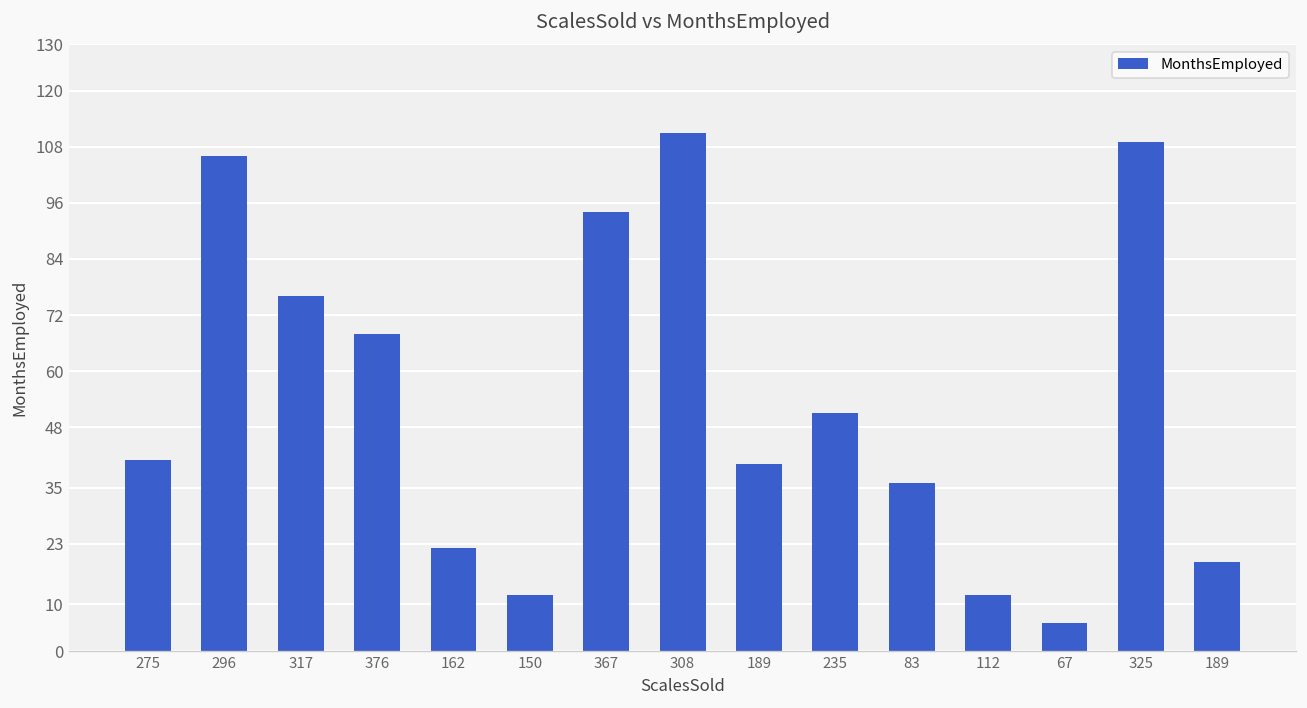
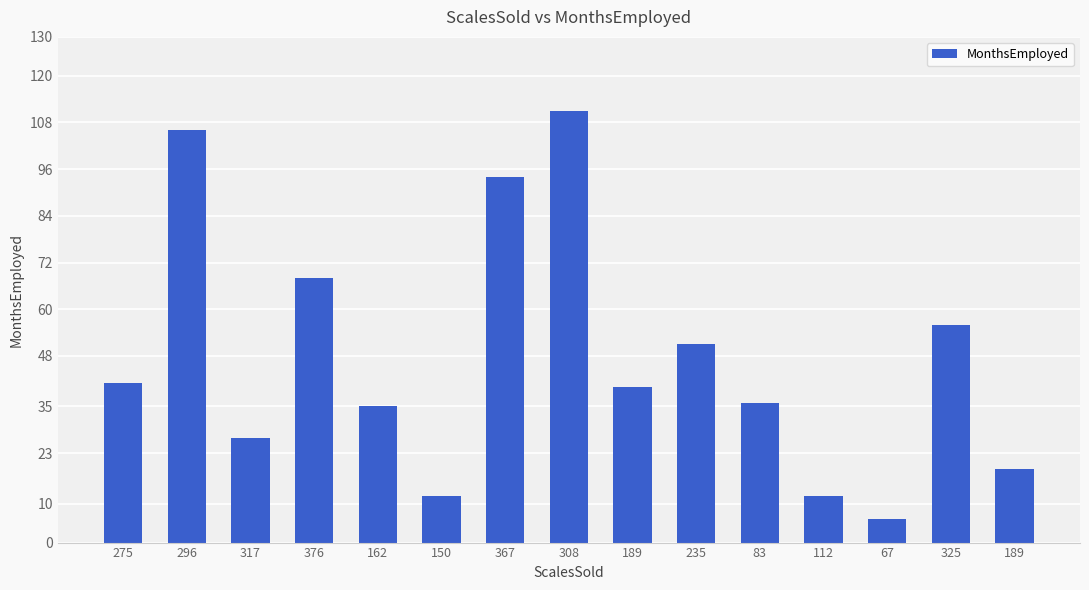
  {
    "275": 41,
    "296": 106,
-   "317": 76,
+   "317": 27,
    "376": 68,
-   "162": 22,
+   "162": 35,
    "150": 12,
    "367": 94,
    "308": 111,
    "235": 51,
    "83": 36,
    "112": 12,
    "67": 6,
-   "325": 109
+   "325": 56
  }
